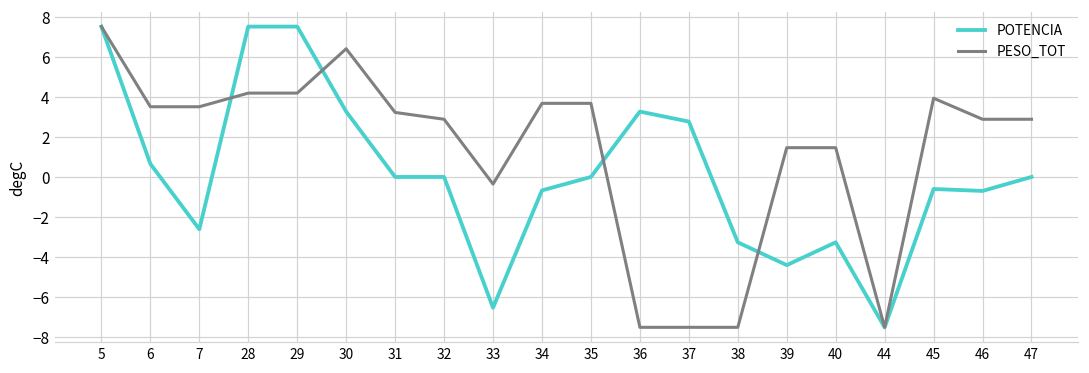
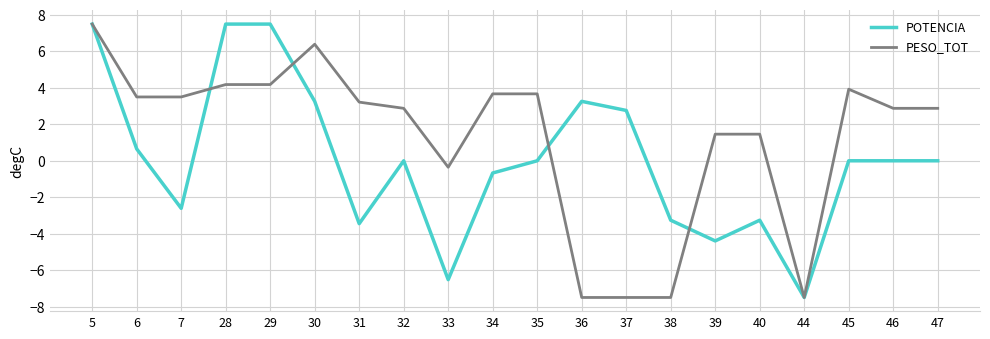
  {
    "POTENCIA": {
      "6": 0.7,
      "7": -2.6,
      "28": 7.5,
      "29": 7.5,
      "30": 3.3,
-     "31": 0.0,
+     "31": -3.5,
      "32": 0.0,
      "33": -6.5,
      "34": -0.7,
      "35": 0.0,
      "36": 3.3,
      "37": 2.8,
      "38": -3.3,
      "39": -4.4,
      "40": -3.3,
-     "45": -0.6,
-     "46": -0.7,
+     "45": 0.0,
+     "46": 0.0,
      "47": 0.0
    },
    "PESO_TOT": {
      "6": 3.5,
      "7": 3.5,
      "28": 4.2,
      "29": 4.2,
      "30": 6.4,
      "31": 3.2,
      "32": 2.9,
      "33": -0.4,
      "34": 3.7,
      "35": 3.7,
      "36": -7.5,
      "37": -7.5,
      "38": -7.5,
      "39": 1.5,
      "40": 1.5,
      "45": 3.9,
      "46": 2.9,
      "47": 2.9
    }
  }
